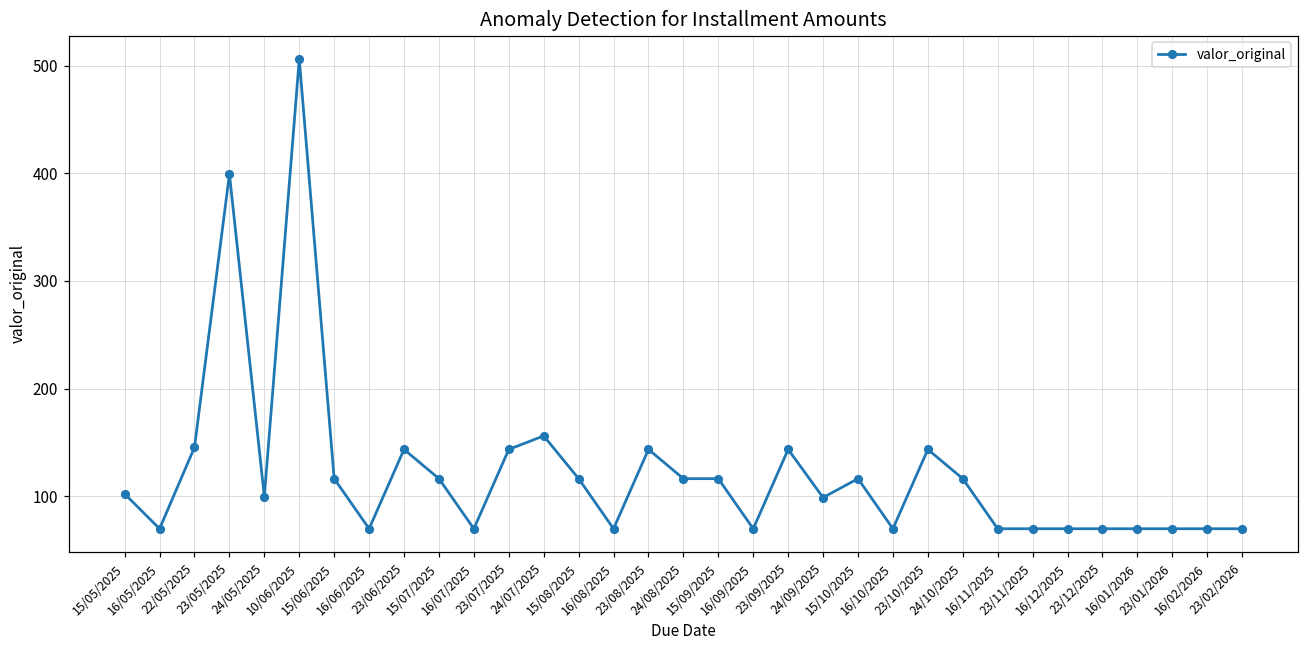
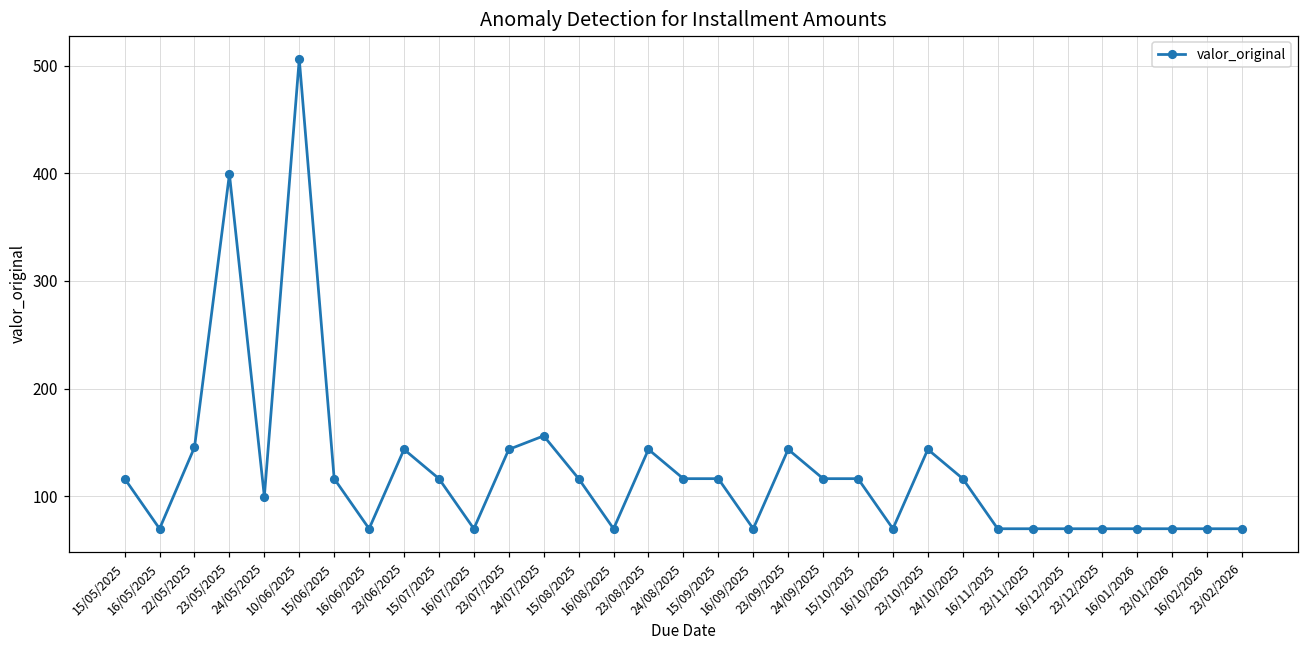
  {
-   "15/05/2025": 100,
+   "15/05/2025": 120,
    "16/05/2025": 70,
    "22/05/2025": 150,
    "23/05/2025": 400,
    "24/05/2025": 100,
    "10/06/2025": 510,
    "15/06/2025": 120,
    "16/06/2025": 70,
    "23/06/2025": 140,
    "15/07/2025": 120,
    "16/07/2025": 70,
    "23/07/2025": 140,
    "24/07/2025": 160,
    "15/08/2025": 120,
    "16/08/2025": 70,
    "23/08/2025": 140,
    "24/08/2025": 120,
    "15/09/2025": 120,
    "16/09/2025": 70,
    "23/09/2025": 140,
-   "24/09/2025": 100,
+   "24/09/2025": 120,
    "15/10/2025": 120,
    "16/10/2025": 70,
    "23/10/2025": 140,
    "24/10/2025": 120,
    "16/11/2025": 70,
    "23/11/2025": 70,
    "16/12/2025": 70,
    "23/12/2025": 70,
    "16/01/2026": 70,
    "23/01/2026": 70,
    "16/02/2026": 70,
    "23/02/2026": 70
  }
